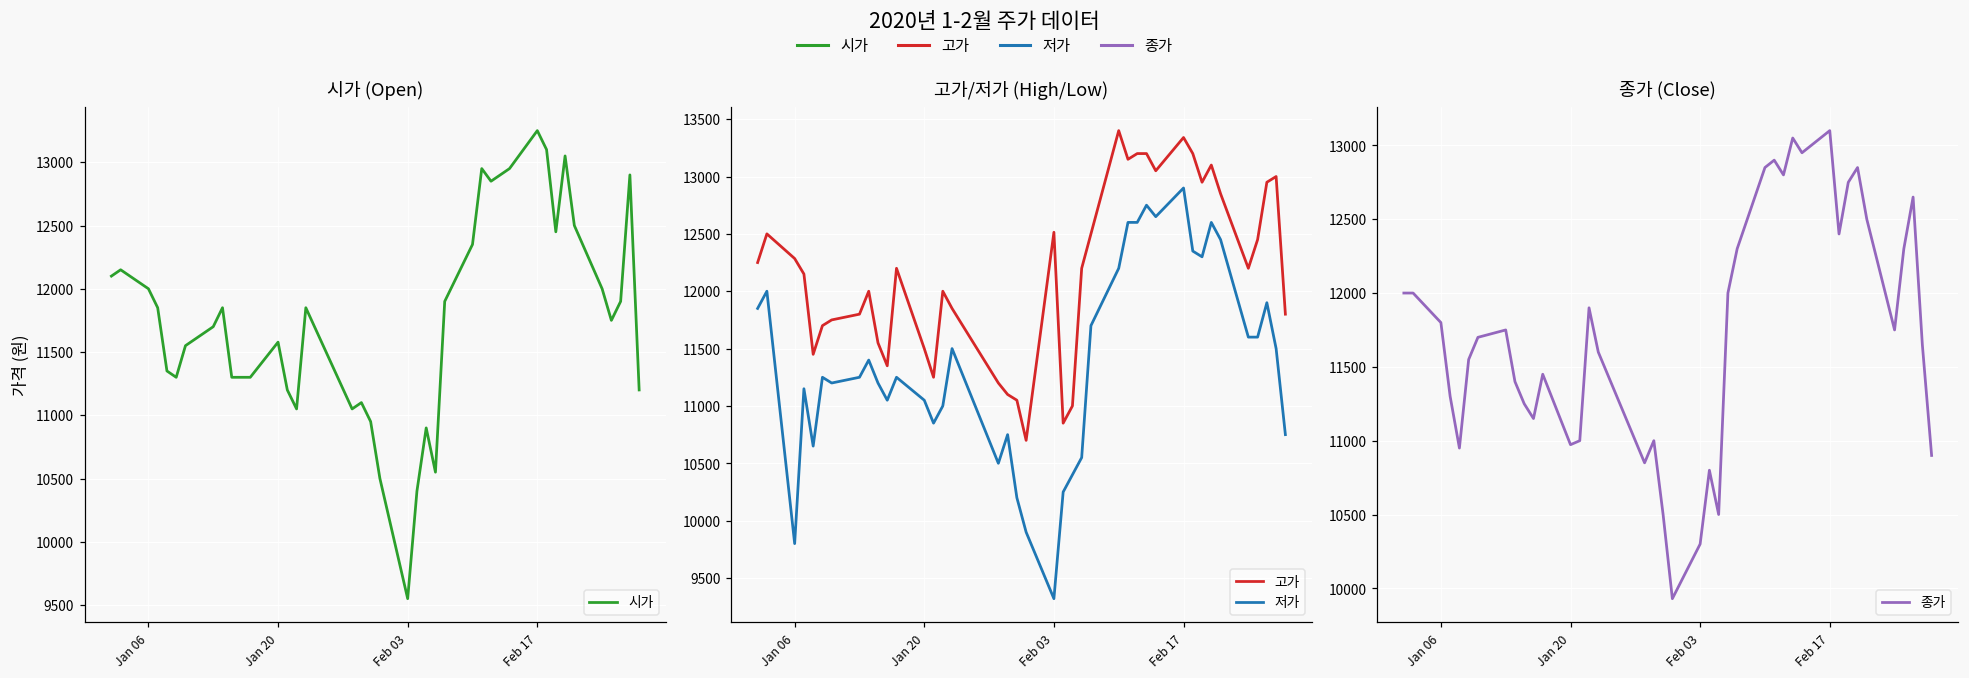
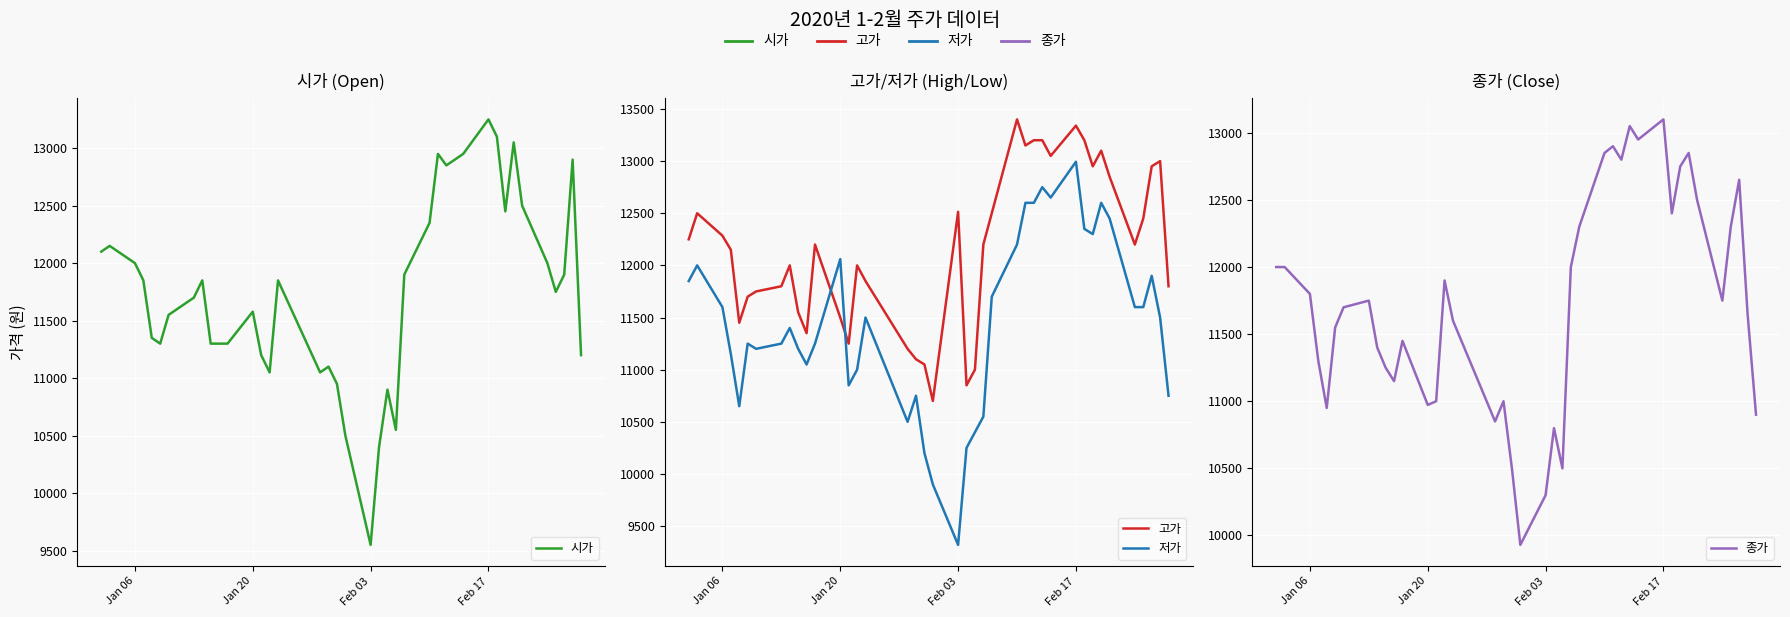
  {
    "시가 (Open)": {
      "Jan 06": 12000,
      "Jan 20": 11580,
      "Feb 03": 9550,
      "Feb 17": 13250
    },
    "고가/저가 (High/Low)": {
      "고가": {
        "Jan 06": 12290,
        "Jan 20": 11500,
        "Feb 03": 12510,
        "Feb 17": 13340
      },
      "저가": {
-       "Jan 06": 9800,
-       "Jan 20": 11050,
+       "Jan 06": 11600,
+       "Jan 20": 12060,
        "Feb 03": 9320,
-       "Feb 17": 12900
+       "Feb 17": 12990
      }
    },
    "종가 (Close)": {
      "Jan 06": 11800,
      "Jan 20": 10970,
      "Feb 03": 10300,
      "Feb 17": 13100
    }
  }
